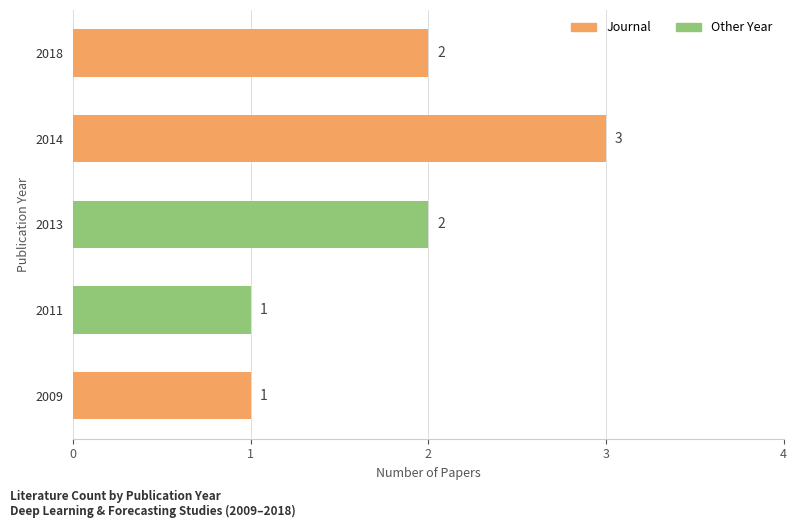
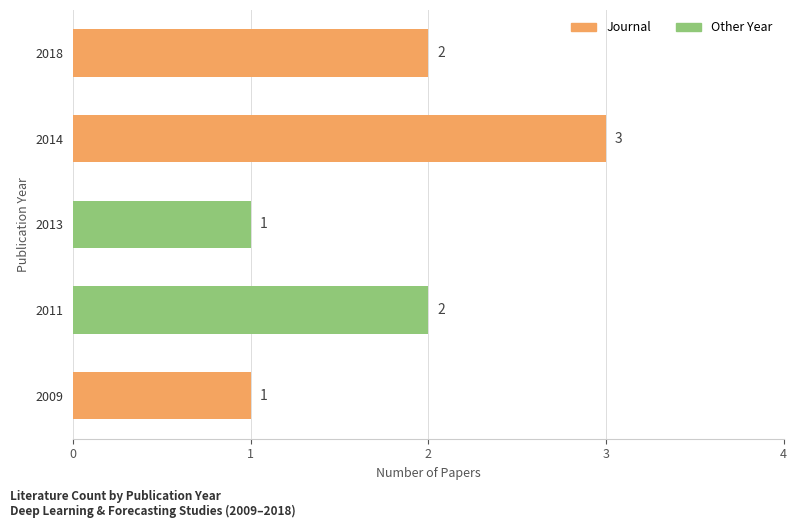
  {
    "2018": 2,
    "2014": 3,
-   "2013": 2,
-   "2011": 1,
+   "2013": 1,
+   "2011": 2,
    "2009": 1
  }
